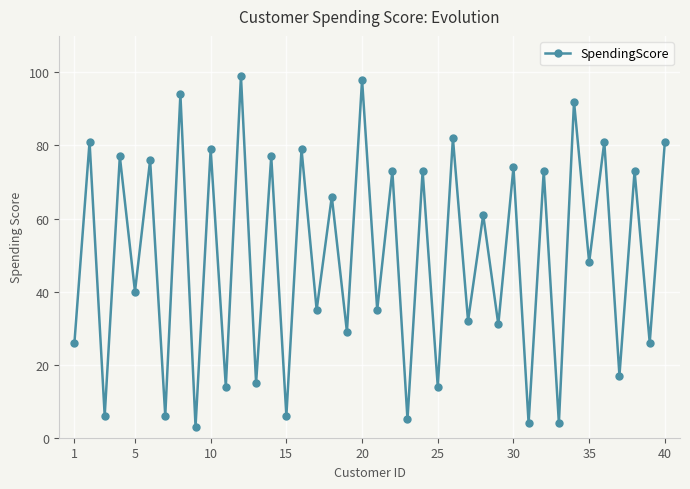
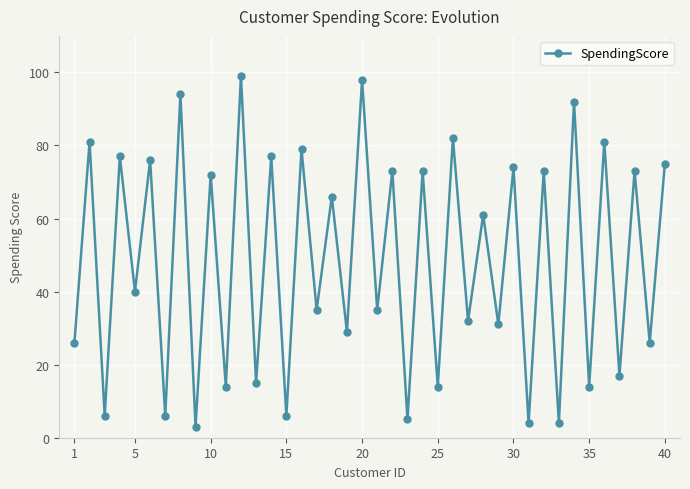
  {
    "1": 26,
    "5": 40,
-   "10": 79,
+   "10": 72,
    "15": 6,
    "20": 98,
    "25": 14,
    "30": 74,
-   "35": 48,
-   "40": 81
+   "35": 14,
+   "40": 75
  }
